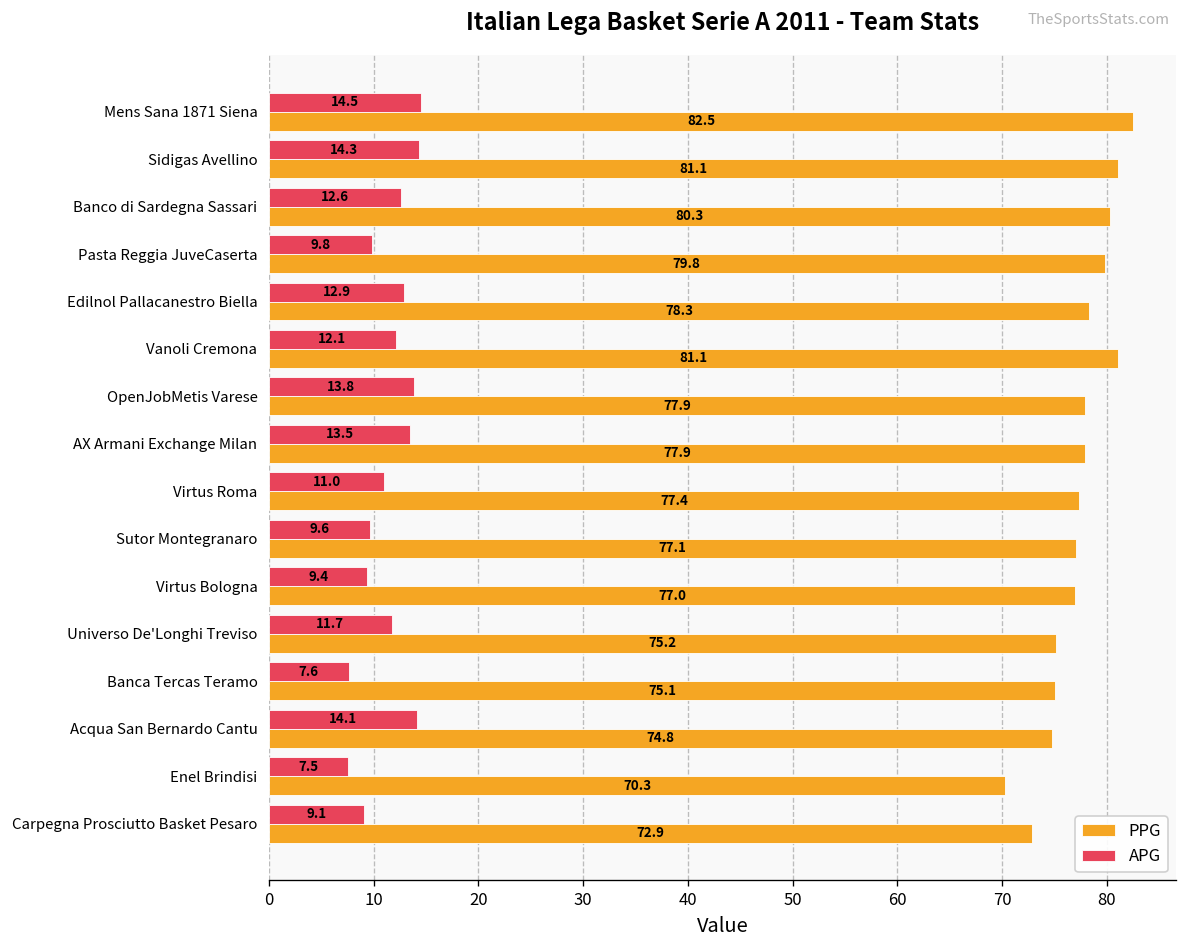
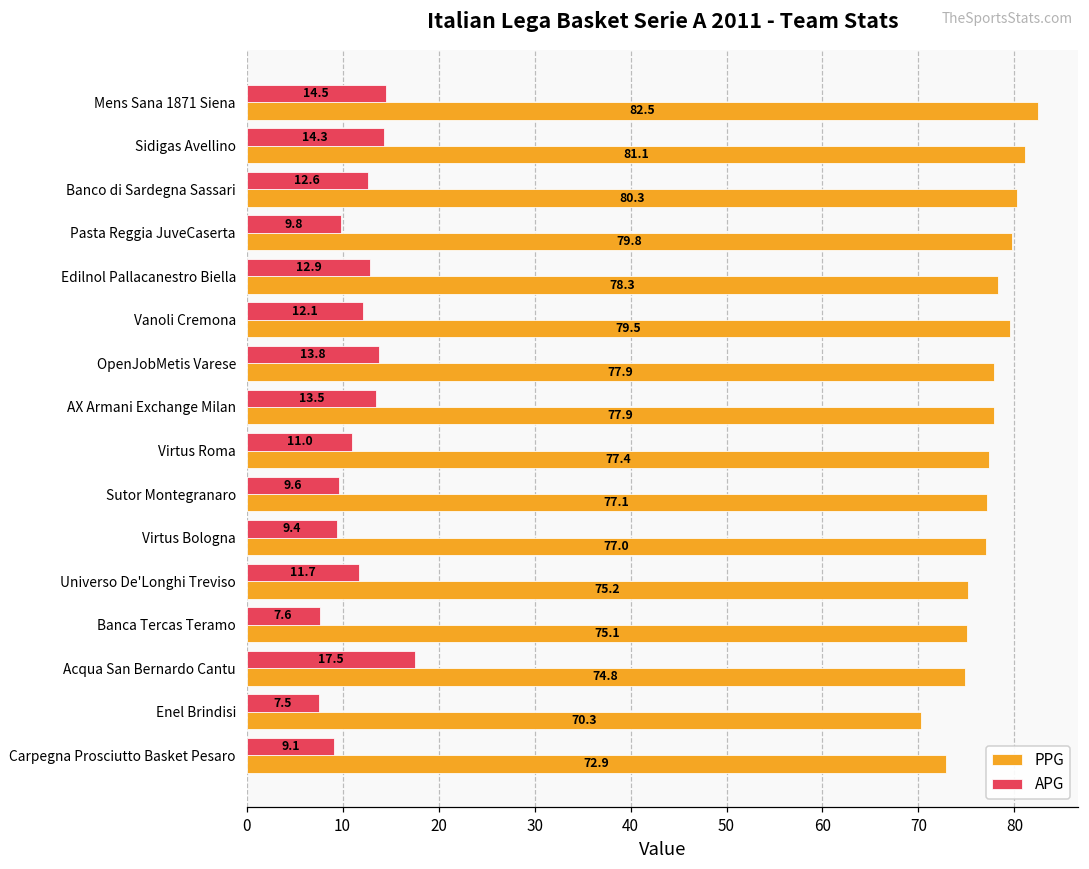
  {
    "PPG": {
      "Mens Sana 1871 Siena": 82.5,
      "Sidigas Avellino": 81.1,
      "Banco di Sardegna Sassari": 80.3,
      "Pasta Reggia JuveCaserta": 79.8,
      "Edilnol Pallacanestro Biella": 78.3,
-     "Vanoli Cremona": 81.1,
+     "Vanoli Cremona": 79.5,
      "OpenJobMetis Varese": 77.9,
      "AX Armani Exchange Milan": 77.9,
      "Virtus Roma": 77.4,
      "Sutor Montegranaro": 77.1,
      "Virtus Bologna": 77.0,
      "Universo De'Longhi Treviso": 75.2,
      "Banca Tercas Teramo": 75.1,
      "Acqua San Bernardo Cantu": 74.8,
      "Enel Brindisi": 70.3,
      "Carpegna Prosciutto Basket Pesaro": 72.9
    },
    "APG": {
      "Mens Sana 1871 Siena": 14.5,
      "Sidigas Avellino": 14.3,
      "Banco di Sardegna Sassari": 12.6,
      "Pasta Reggia JuveCaserta": 9.8,
      "Edilnol Pallacanestro Biella": 12.9,
      "Vanoli Cremona": 12.1,
      "OpenJobMetis Varese": 13.8,
      "AX Armani Exchange Milan": 13.5,
      "Virtus Roma": 11.0,
      "Sutor Montegranaro": 9.6,
      "Virtus Bologna": 9.4,
      "Universo De'Longhi Treviso": 11.7,
      "Banca Tercas Teramo": 7.6,
-     "Acqua San Bernardo Cantu": 14.1,
+     "Acqua San Bernardo Cantu": 17.5,
      "Enel Brindisi": 7.5,
      "Carpegna Prosciutto Basket Pesaro": 9.1
    }
  }
